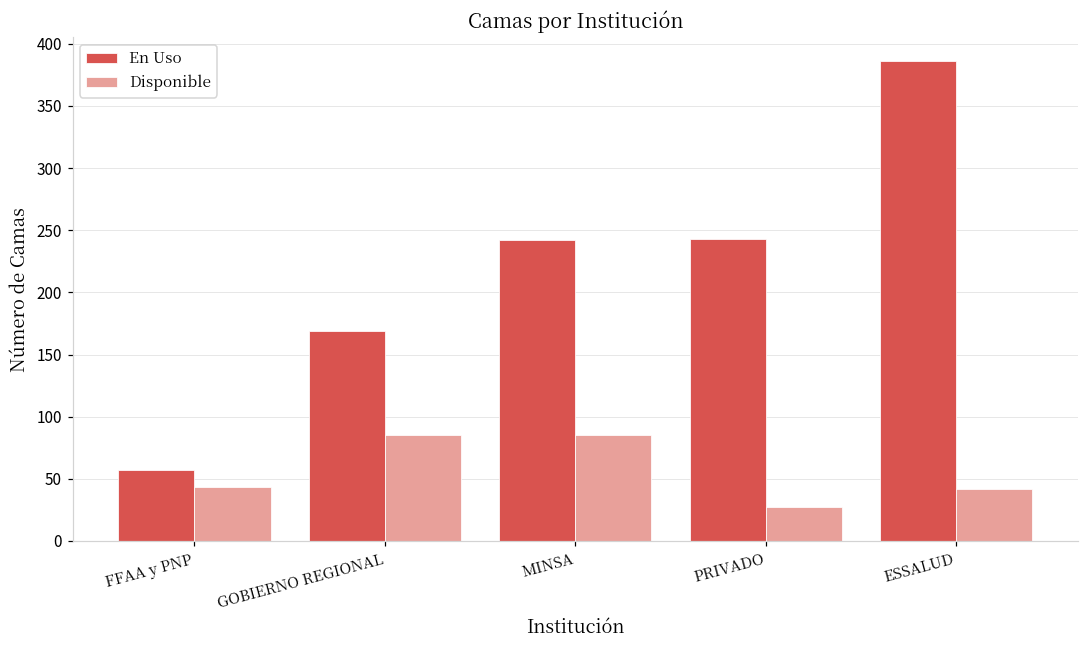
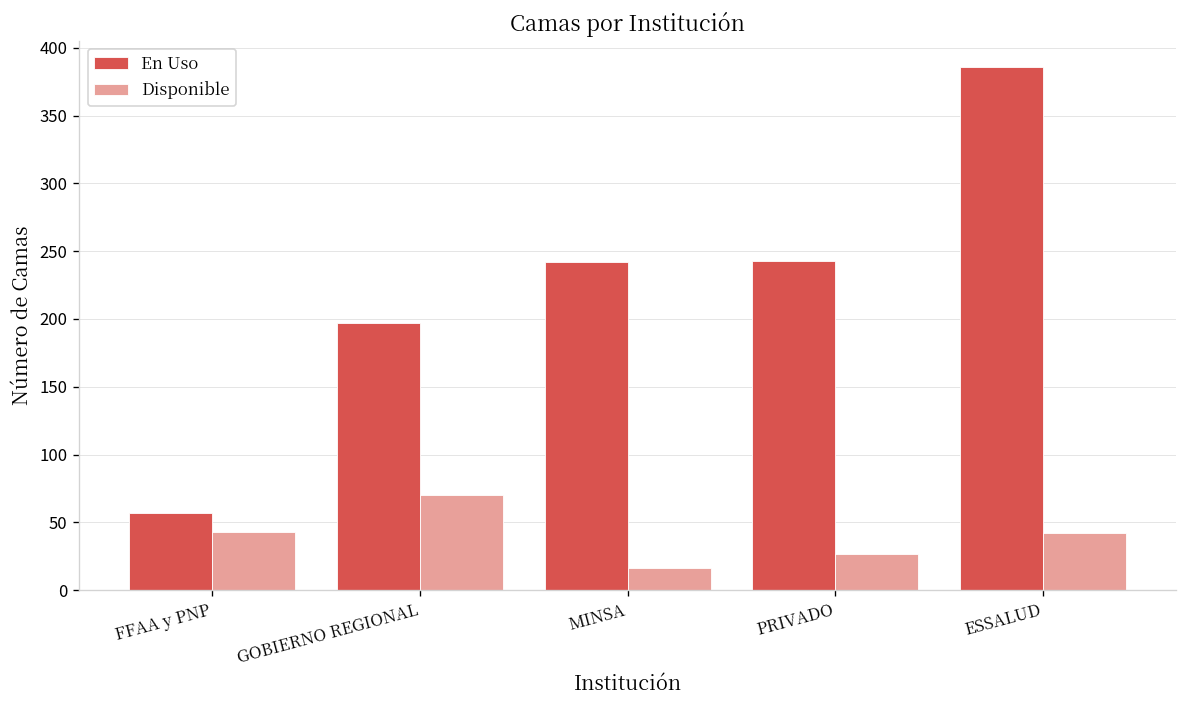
  {
    "En Uso": {
      "FFAA y PNP": 57,
-     "GOBIERNO REGIONAL": 169,
+     "GOBIERNO REGIONAL": 197,
      "MINSA": 242,
      "PRIVADO": 243,
      "ESSALUD": 386
    },
    "Disponible": {
      "FFAA y PNP": 43,
-     "GOBIERNO REGIONAL": 85,
-     "MINSA": 85,
+     "GOBIERNO REGIONAL": 70,
+     "MINSA": 16,
      "PRIVADO": 27,
      "ESSALUD": 42
    }
  }
